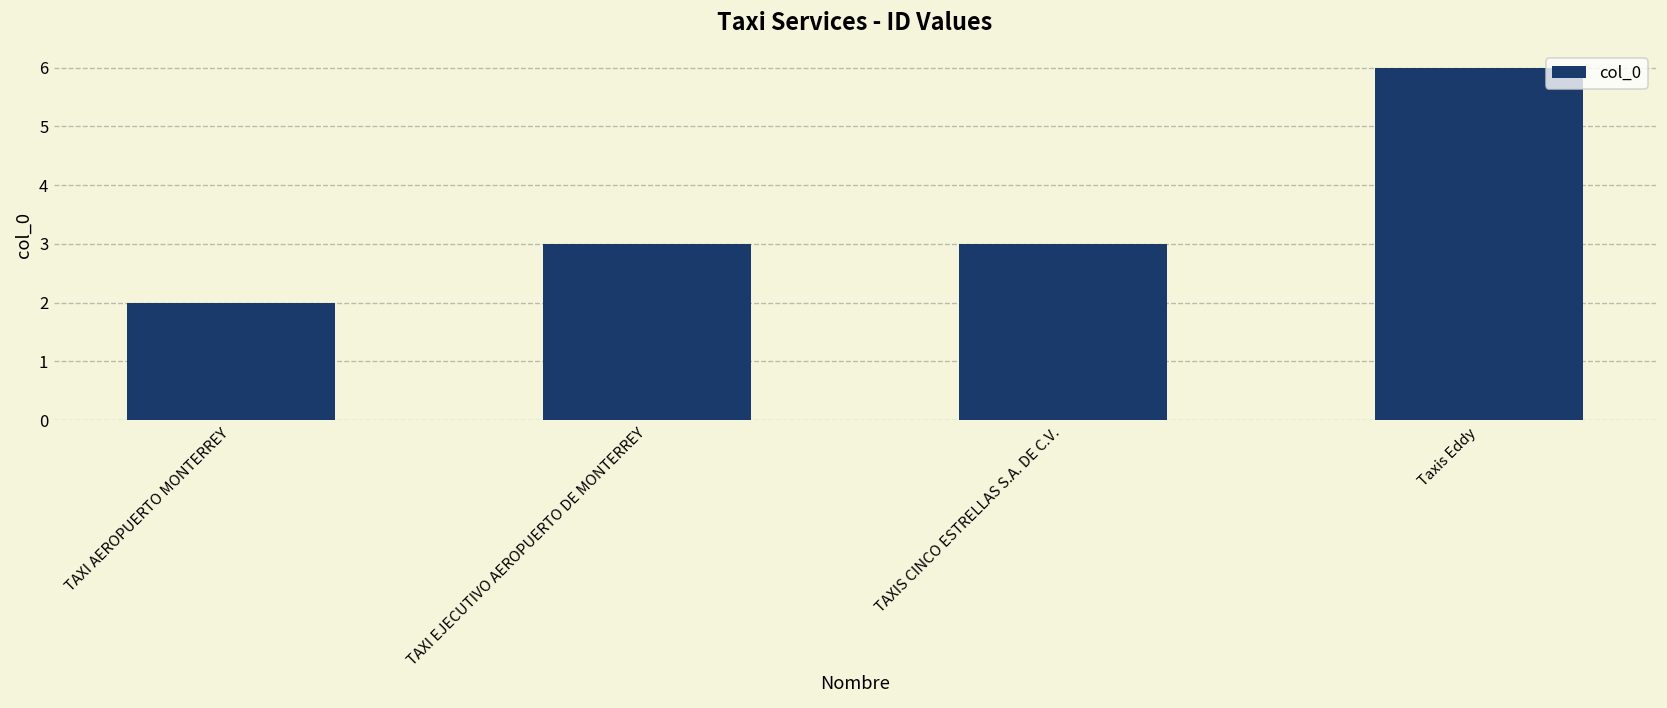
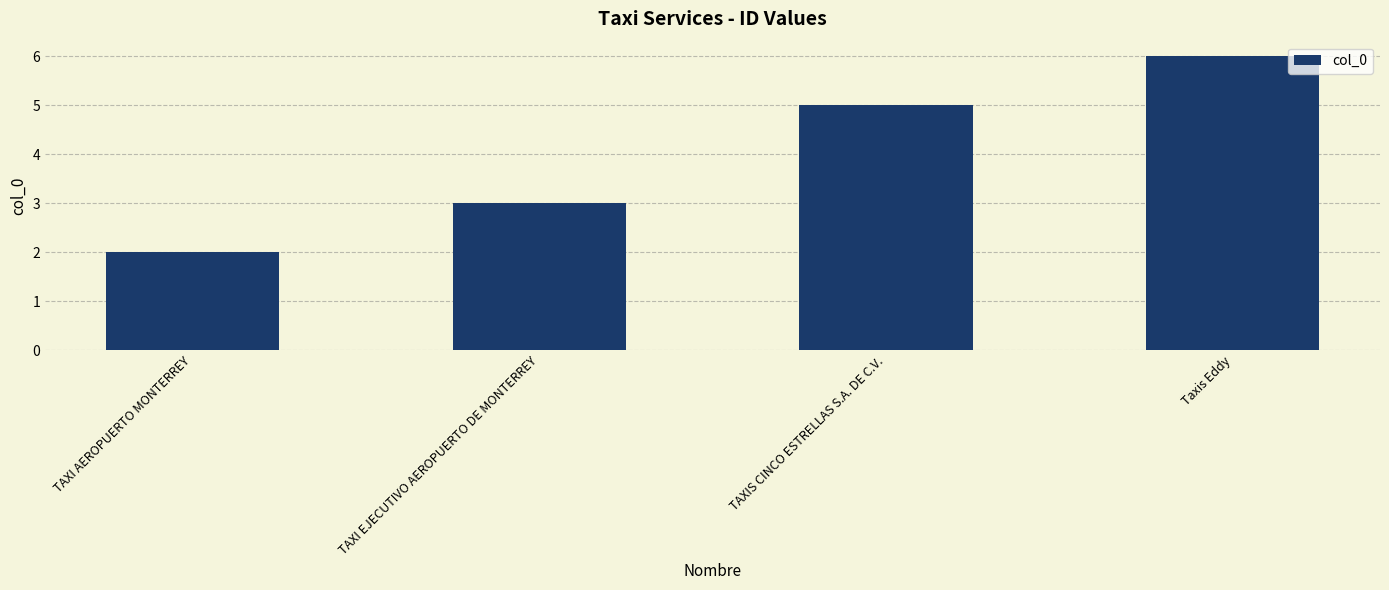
  {
    "TAXI AEROPUERTO MONTERREY": 2,
    "TAXI EJECUTIVO AEROPUERTO DE MONTERREY": 3,
-   "TAXIS CINCO ESTRELLAS S.A. DE C.V.": 3,
+   "TAXIS CINCO ESTRELLAS S.A. DE C.V.": 5,
    "Taxis Eddy": 6
  }
